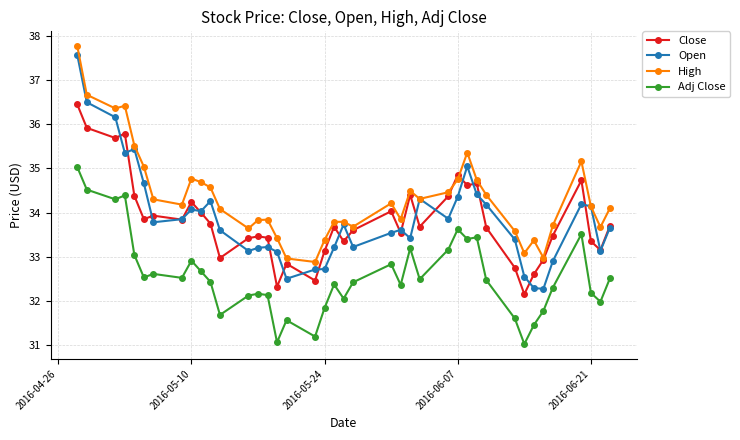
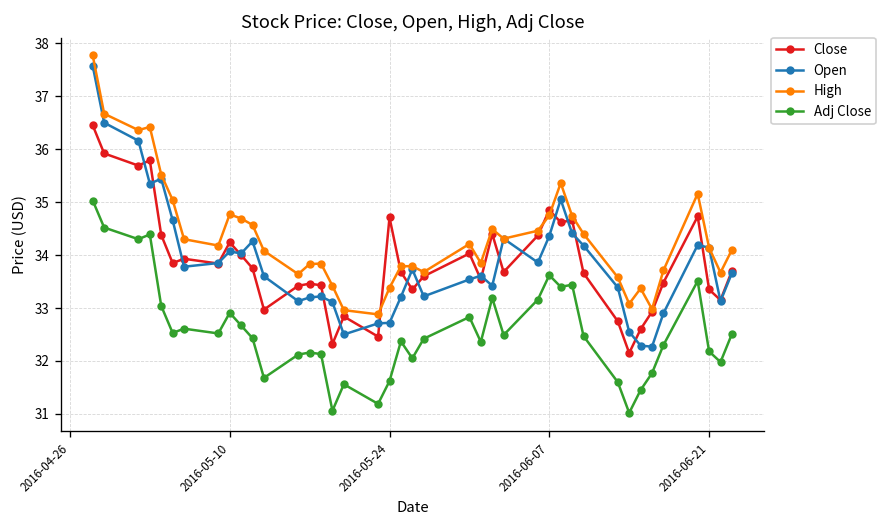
  {
    "Close": {
      "2016-05-10": 34.2,
-     "2016-05-24": 33.1,
+     "2016-05-24": 34.7,
      "2016-06-07": 34.9,
      "2016-06-21": 33.4
    },
    "Open": {
      "2016-05-10": 34.1,
      "2016-05-24": 32.7,
      "2016-06-07": 34.4
    },
    "High": {
      "2016-05-10": 34.8,
      "2016-05-24": 33.4,
      "2016-06-07": 34.8
    },
    "Adj Close": {
      "2016-05-10": 32.9,
-     "2016-05-24": 31.8,
+     "2016-05-24": 31.6,
      "2016-06-07": 33.6,
      "2016-06-21": 32.2
    }
  }
